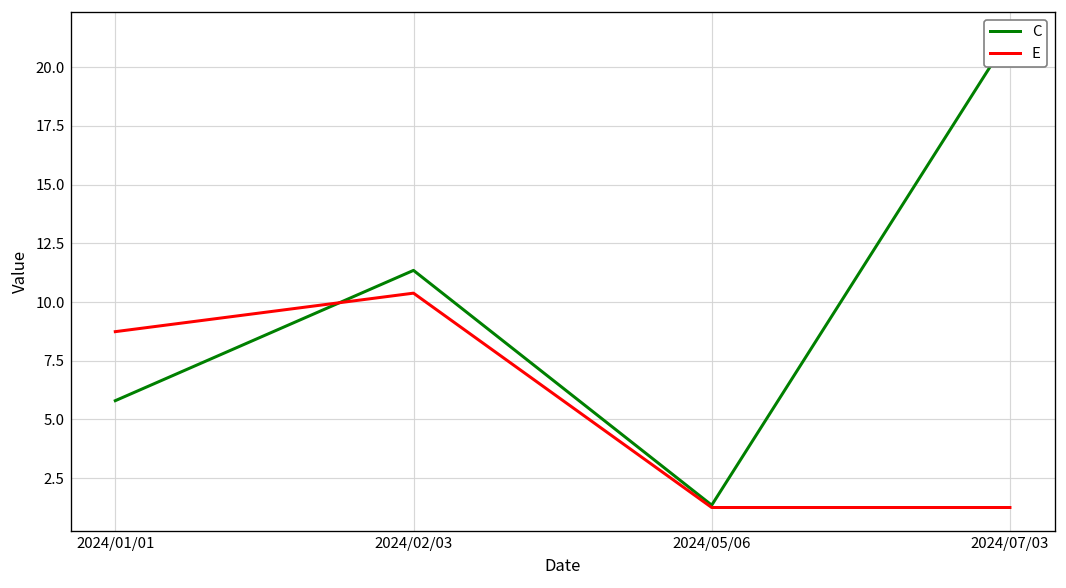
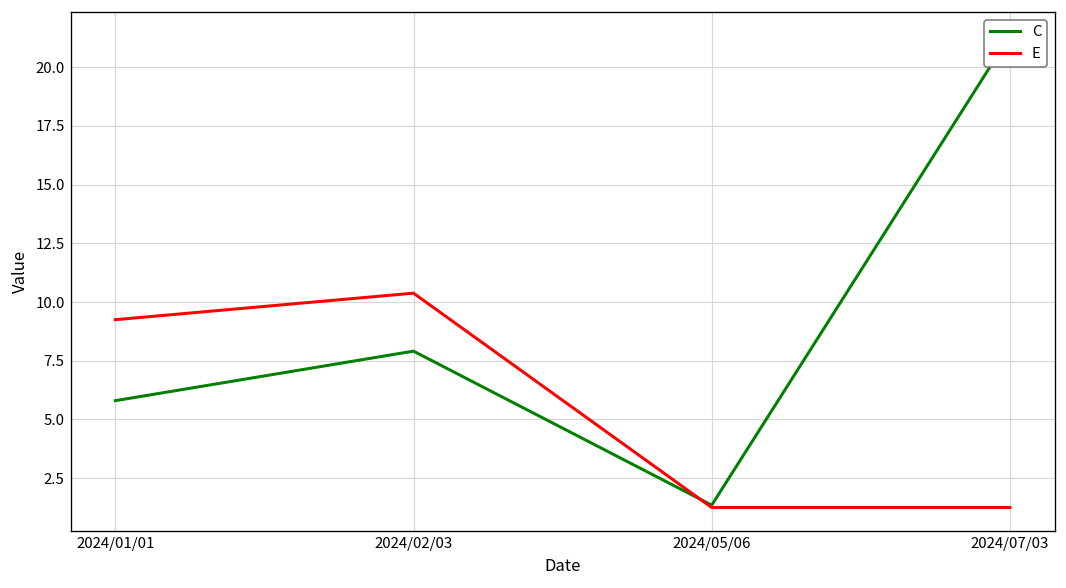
  {
    "C": {
      "2024/01/01": 5.8,
-     "2024/02/03": 11.4
+     "2024/02/03": 7.9
    },
    "E": {
-     "2024/01/01": 8.7,
+     "2024/01/01": 9.3,
      "2024/02/03": 10.4,
      "2024/07/03": 1.3
    }
  }
